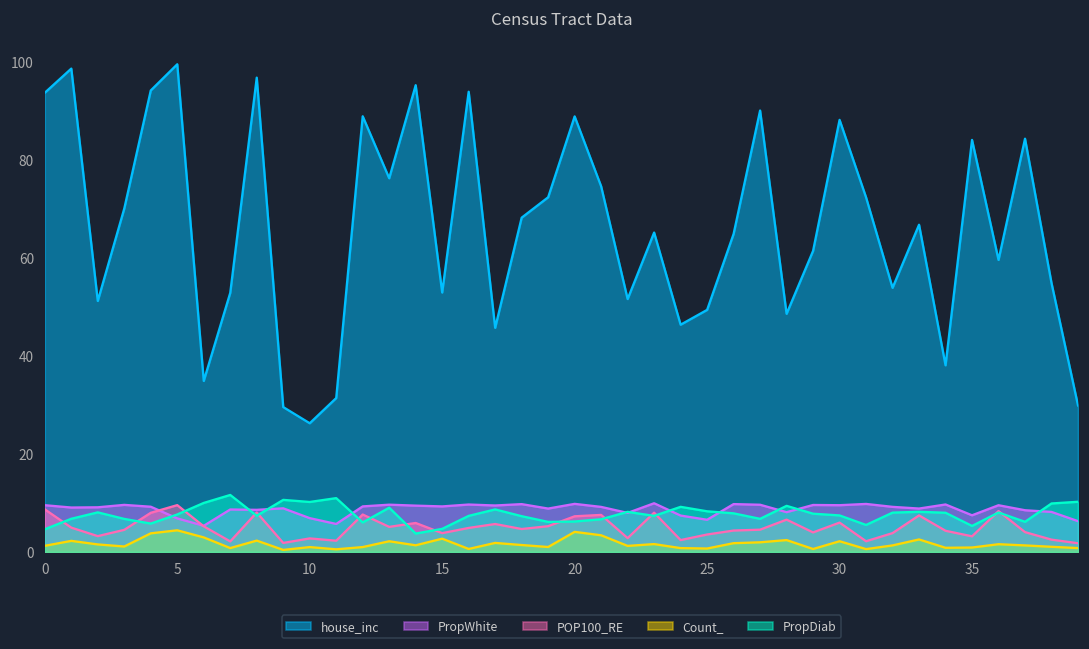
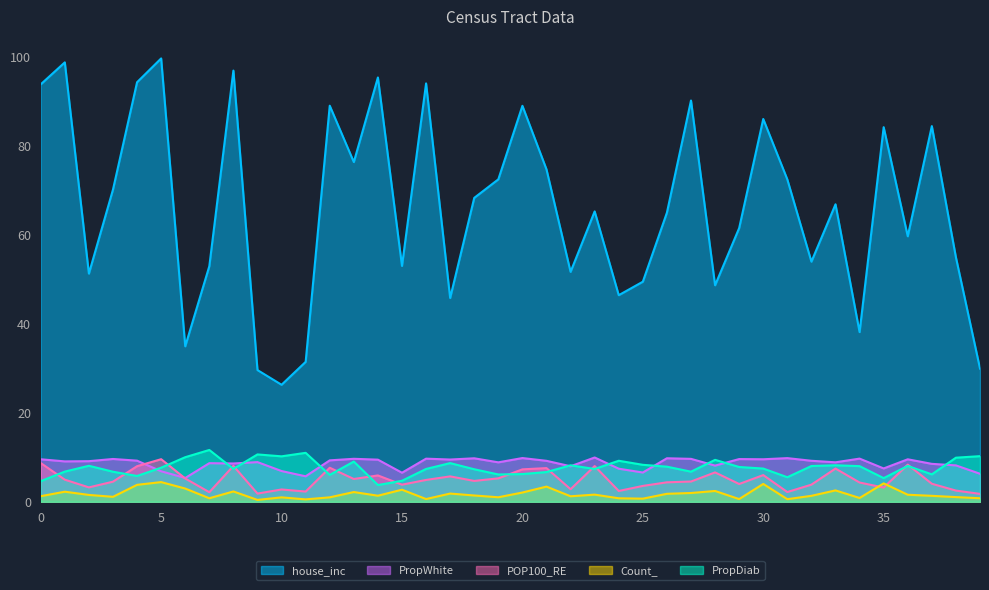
  {
    "house_inc": {
      "0": 94,
      "5": 100,
      "10": 26,
      "15": 53,
      "20": 89,
      "25": 49,
-     "30": 88,
+     "30": 86,
      "35": 84
    },
    "PropWhite": {
      "0": 10,
      "5": 7,
      "10": 7,
-     "15": 9,
+     "15": 7,
      "20": 10,
      "25": 7,
      "30": 10,
      "35": 7
    },
    "POP100_RE": {
      "0": 9,
      "5": 10,
      "10": 3,
      "15": 4,
      "20": 7,
      "25": 4,
      "30": 6,
      "35": 3
    },
    "Count_": {
      "0": 1,
      "5": 4,
      "10": 1,
      "15": 3,
-     "20": 4,
+     "20": 2,
      "25": 1,
-     "30": 2,
-     "35": 1
+     "30": 4,
+     "35": 4
    },
    "PropDiab": {
      "0": 5,
      "5": 8,
      "10": 10,
      "15": 5,
      "20": 6,
      "25": 8,
      "30": 7,
      "35": 5
    }
  }
